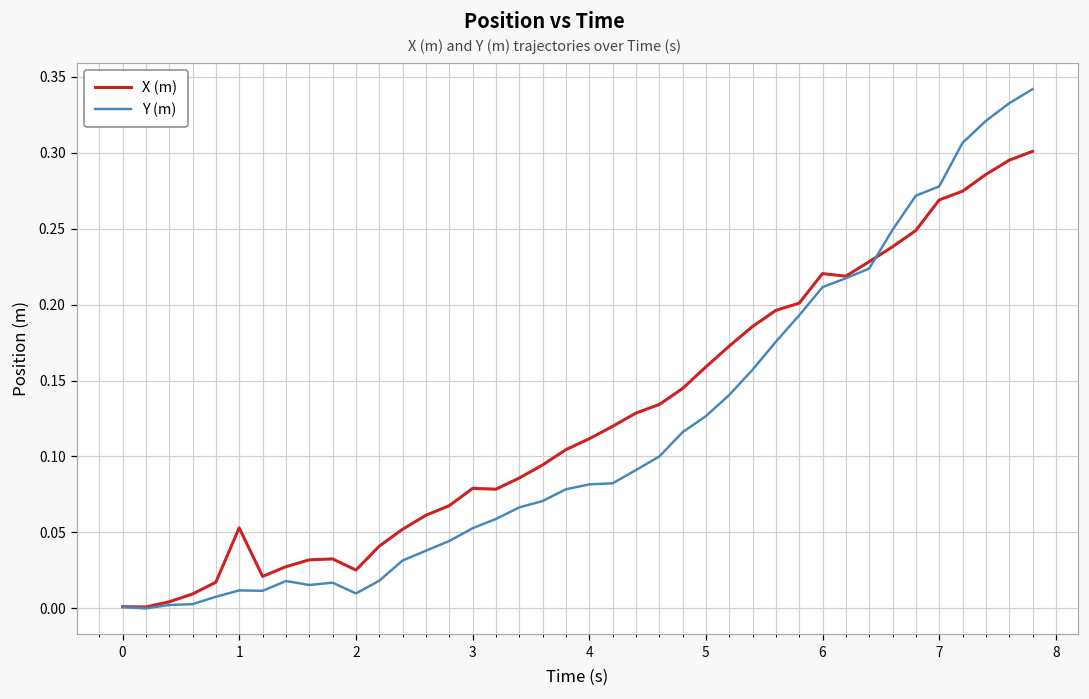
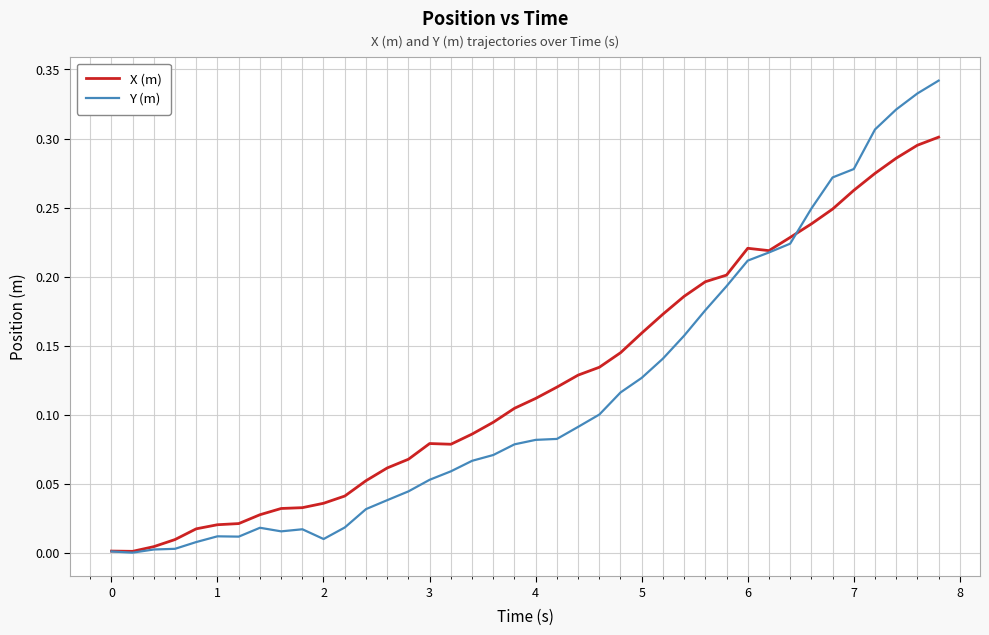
  {
    "X (m)": {
-     "1": 0.053,
-     "2": 0.025,
+     "1": 0.020,
+     "2": 0.036,
      "3": 0.079,
      "4": 0.112,
      "5": 0.159,
      "6": 0.220,
-     "7": 0.269
+     "7": 0.262
    },
    "Y (m)": {
      "1": 0.012,
      "2": 0.010,
      "3": 0.053,
      "4": 0.082,
      "5": 0.127,
      "6": 0.212,
      "7": 0.278
    }
  }
